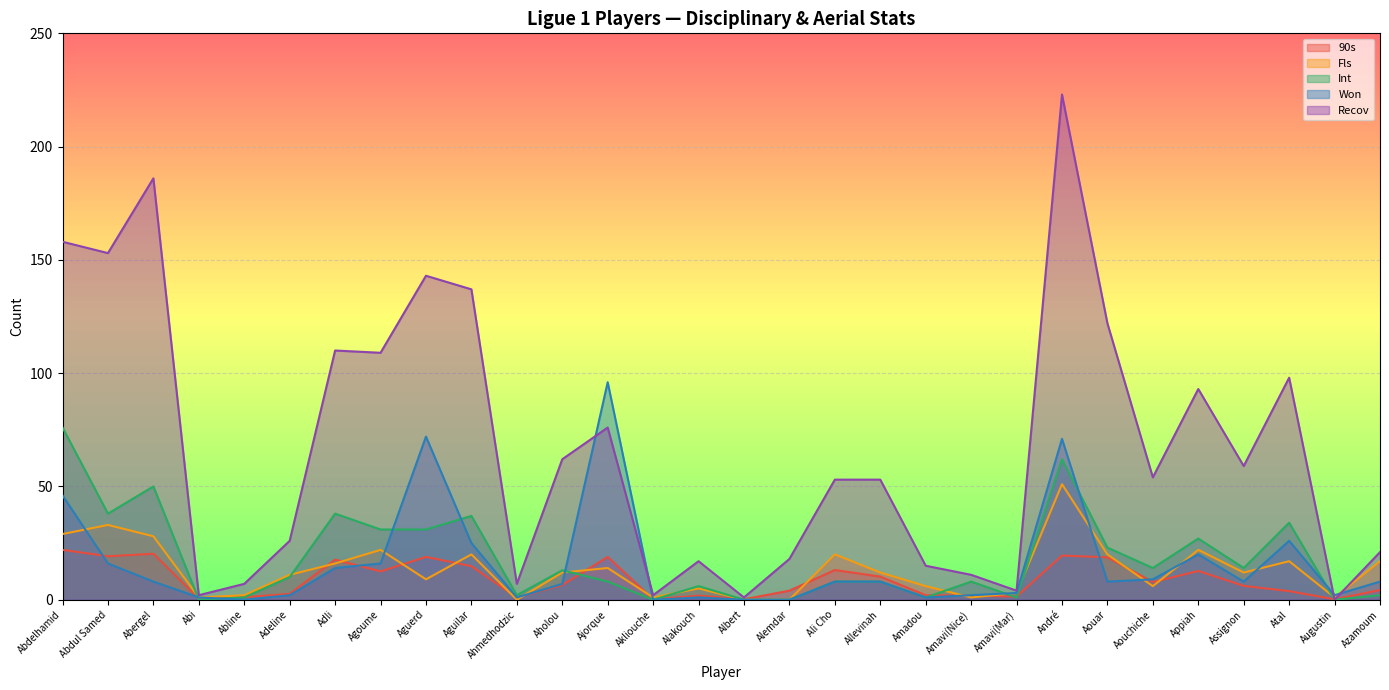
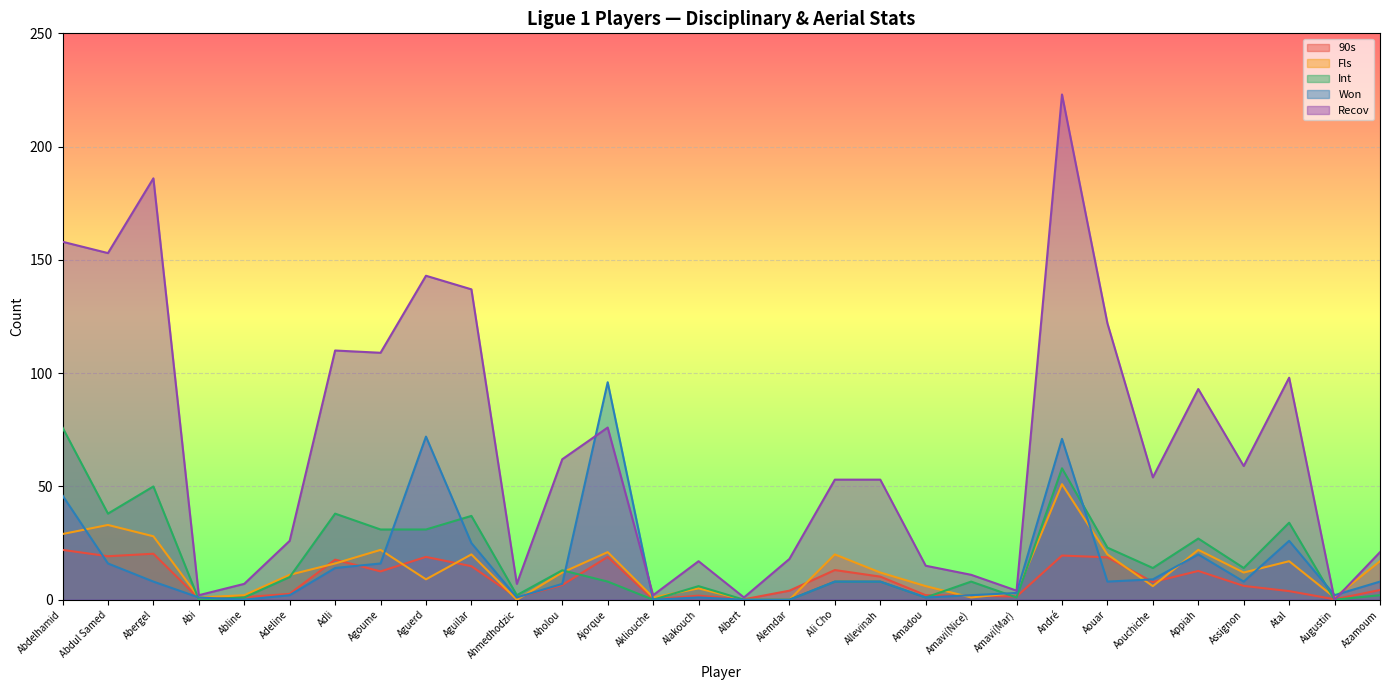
  {
    "90s": {
      "Abdelhamid": 22,
      "Abdul Samed": 19,
      "Abergel": 20,
      "Adli": 18,
      "Agoume": 13,
      "Aguerd": 19,
      "Aguilar": 15,
      "Ajorque": 19,
      "Alemdar": 4,
      "Ali Cho": 13,
      "Allevinah": 10,
      "André": 20,
      "Aouar": 19,
      "Aouchiche": 8,
      "Appiah": 13,
      "Assignon": 6,
      "Atal": 4,
      "Azamoum": 4
    },
    "Fls": {
      "Abdelhamid": 29,
      "Abdul Samed": 33,
      "Abergel": 28,
      "Adli": 16,
      "Agoume": 22,
      "Aguerd": 9,
      "Aguilar": 20,
-     "Ajorque": 14,
+     "Ajorque": 21,
      "Ali Cho": 20,
      "Allevinah": 12,
      "Amadou": 6,
      "André": 51,
      "Aouar": 20,
      "Aouchiche": 6,
      "Appiah": 22,
      "Assignon": 12,
      "Atal": 17,
      "Azamoum": 17
    },
    "Int": {
      "Abdelhamid": 76,
      "Abdul Samed": 38,
      "Abergel": 50,
      "Adli": 38,
      "Agoume": 31,
      "Aguerd": 31,
      "Aguilar": 37,
      "Ajorque": 8,
      "Amavi(Nice)": 8,
-     "André": 62,
+     "André": 58,
      "Aouar": 23,
      "Aouchiche": 14,
      "Appiah": 27,
      "Assignon": 14,
      "Atal": 34,
      "Azamoum": 2
    },
    "Won": {
      "Abdelhamid": 46,
      "Abdul Samed": 16,
      "Abergel": 8,
      "Adli": 14,
      "Agoume": 16,
      "Aguerd": 72,
      "Aguilar": 25,
      "Ajorque": 96,
      "André": 71,
      "Aouar": 8,
      "Aouchiche": 9,
      "Appiah": 20,
      "Assignon": 8,
      "Atal": 26,
      "Azamoum": 8
    },
    "Recov": {
      "Abdelhamid": 158,
      "Abdul Samed": 153,
      "Abergel": 186,
      "Abline": 7,
      "Adeline": 26,
      "Adli": 110,
      "Agoume": 109,
      "Aguerd": 143,
      "Aguilar": 137,
      "Ahmedhodzic": 7,
      "Aholou": 62,
      "Ajorque": 76,
      "Alakouch": 17,
      "Alemdar": 18,
      "Ali Cho": 53,
      "Allevinah": 53,
      "Amadou": 15,
      "Amavi(Nice)": 11,
      "André": 223,
      "Aouar": 122,
      "Aouchiche": 54,
      "Appiah": 93,
      "Assignon": 59,
      "Atal": 98,
      "Azamoum": 21
    }
  }
